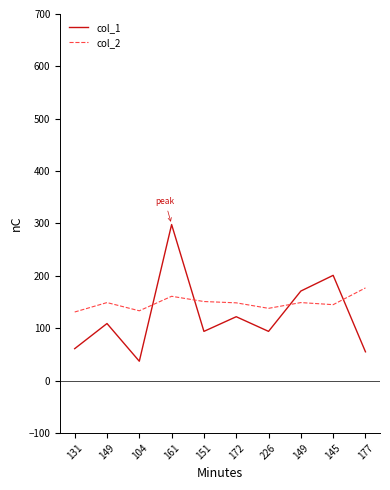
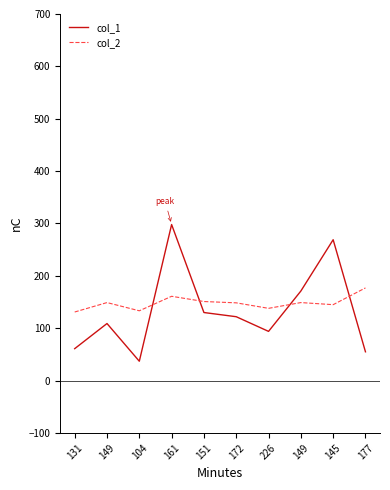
  {
    "col_1": {
      "131": 60,
      "104": 40,
      "161": 300,
-     "151": 90,
+     "151": 130,
      "172": 120,
      "226": 90,
-     "145": 200,
+     "145": 270,
      "177": 60
    },
    "col_2": {
      "131": 130,
      "104": 130,
      "161": 160,
      "151": 150,
      "172": 150,
      "226": 140,
      "145": 150,
      "177": 180
    }
  }
